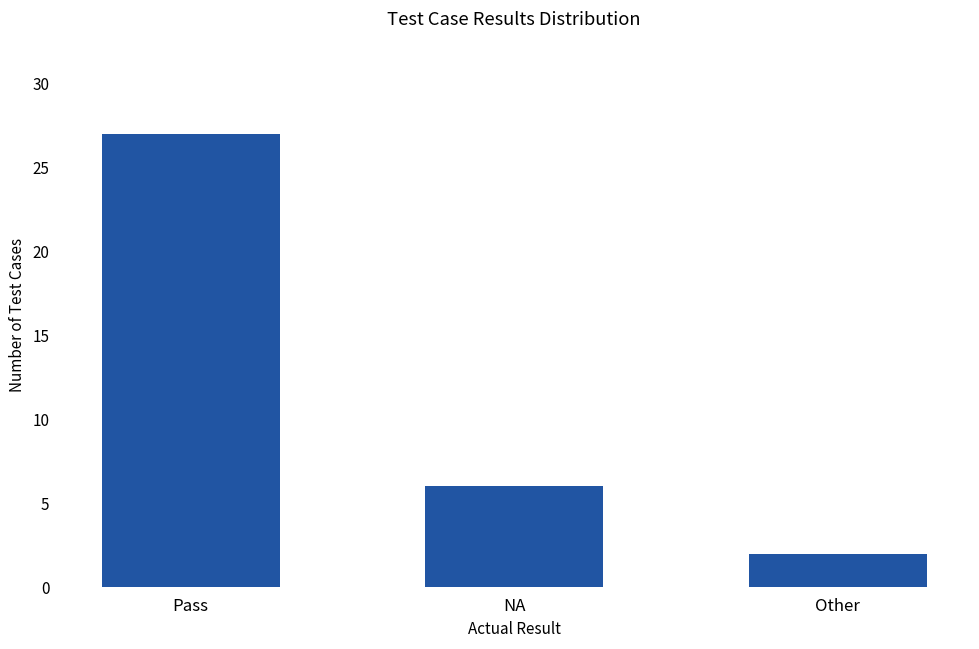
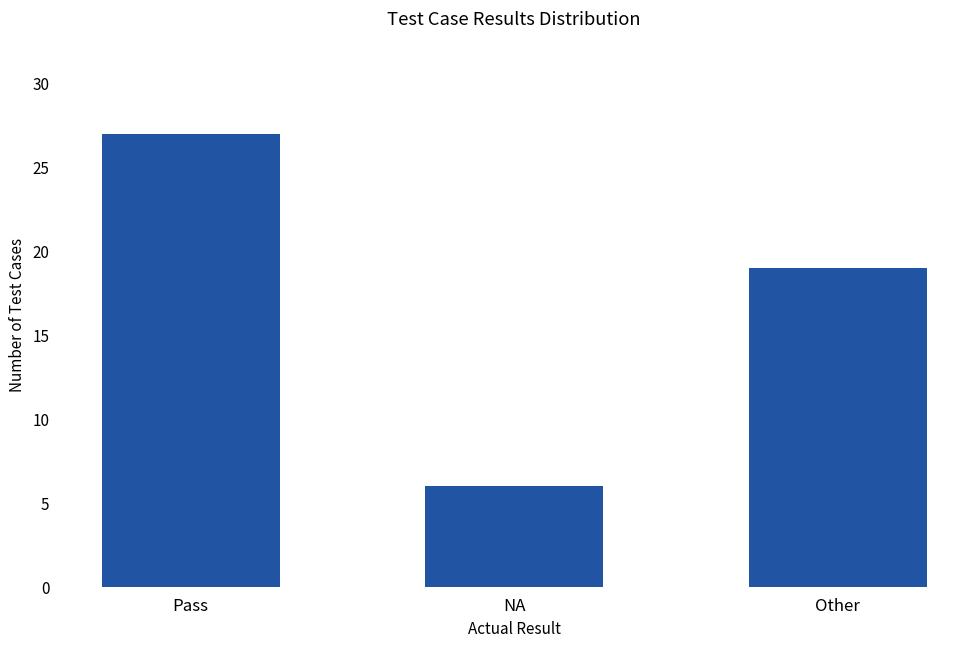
  {
    "Pass": 27,
    "NA": 6,
-   "Other": 2
+   "Other": 19
  }
